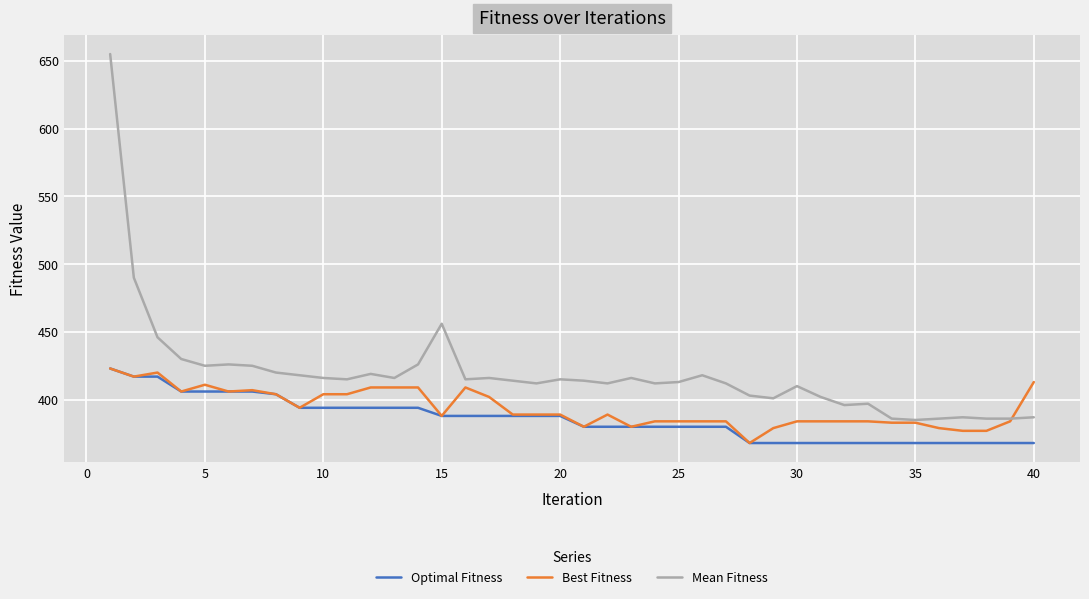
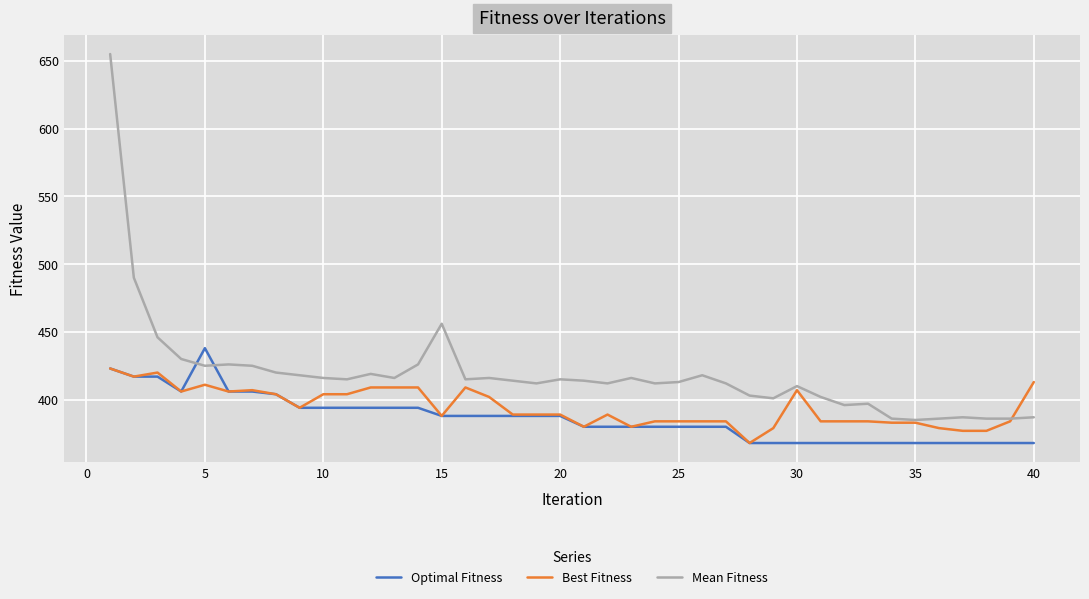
  {
    "Optimal Fitness": {
-     "5": 406,
+     "5": 438,
      "10": 394,
      "25": 380,
      "30": 368,
      "35": 368,
      "40": 368
    },
    "Best Fitness": {
      "5": 411,
      "10": 404,
      "25": 384,
-     "30": 384,
+     "30": 407,
      "35": 383,
      "40": 413
    },
    "Mean Fitness": {
      "5": 425,
      "10": 416,
      "15": 456,
      "20": 415,
      "25": 413,
      "30": 410,
      "35": 385,
      "40": 387
    }
  }
